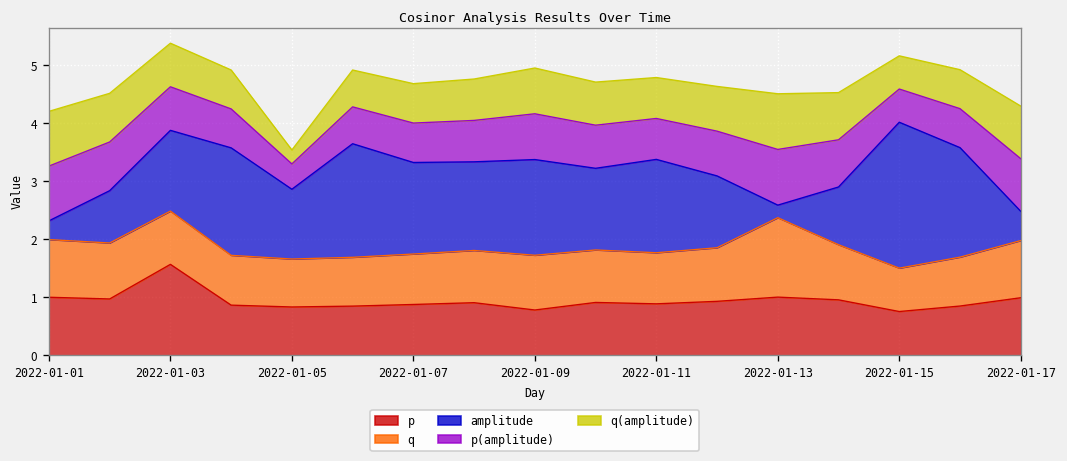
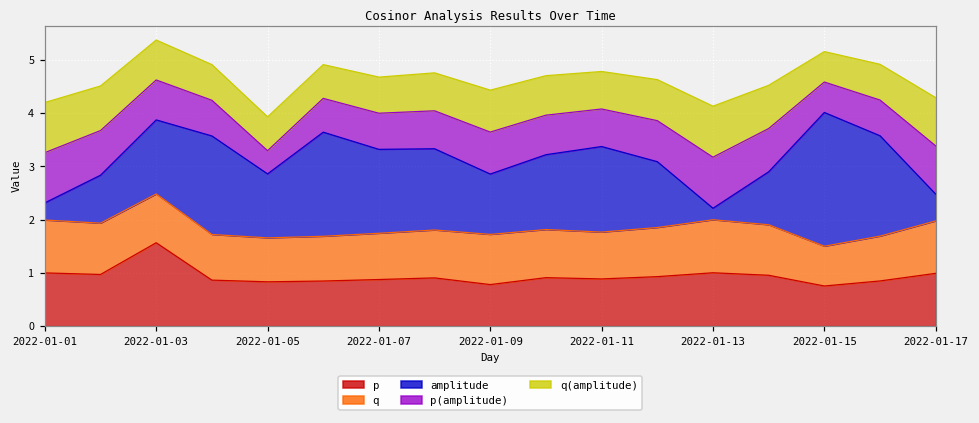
  {
    "p": {
      "2022-01-01": 1.0,
      "2022-01-03": 1.6,
      "2022-01-05": 0.8,
      "2022-01-07": 0.9,
      "2022-01-09": 0.8,
      "2022-01-11": 0.9,
      "2022-01-13": 1.0,
      "2022-01-15": 0.7,
      "2022-01-17": 1.0
    },
    "q": {
      "2022-01-01": 1.0,
      "2022-01-03": 0.9,
      "2022-01-05": 0.8,
      "2022-01-07": 0.9,
      "2022-01-09": 0.9,
      "2022-01-11": 0.9,
-     "2022-01-13": 1.4,
+     "2022-01-13": 1.0,
      "2022-01-15": 0.7,
      "2022-01-17": 1.0
    },
    "amplitude": {
      "2022-01-01": 0.3,
      "2022-01-03": 1.4,
      "2022-01-05": 1.2,
      "2022-01-07": 1.6,
-     "2022-01-09": 1.7,
+     "2022-01-09": 1.1,
      "2022-01-11": 1.6,
      "2022-01-13": 0.2,
      "2022-01-15": 2.5,
      "2022-01-17": 0.5
    },
    "p(amplitude)": {
      "2022-01-01": 0.9,
      "2022-01-03": 0.8,
      "2022-01-05": 0.4,
      "2022-01-07": 0.7,
      "2022-01-09": 0.8,
      "2022-01-11": 0.7,
      "2022-01-13": 1.0,
      "2022-01-15": 0.6,
      "2022-01-17": 0.9
    },
    "q(amplitude)": {
      "2022-01-01": 0.9,
      "2022-01-03": 0.8,
-     "2022-01-05": 0.2,
+     "2022-01-05": 0.6,
      "2022-01-07": 0.7,
      "2022-01-09": 0.8,
      "2022-01-11": 0.7,
      "2022-01-13": 1.0,
      "2022-01-15": 0.6,
      "2022-01-17": 0.9
    }
  }
